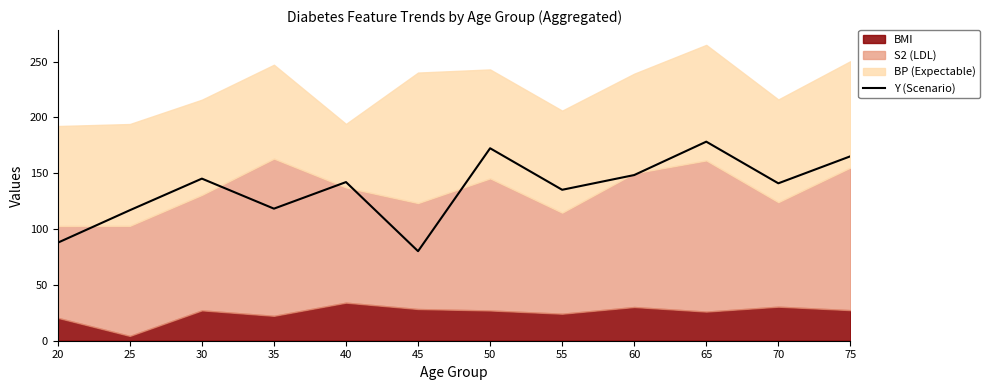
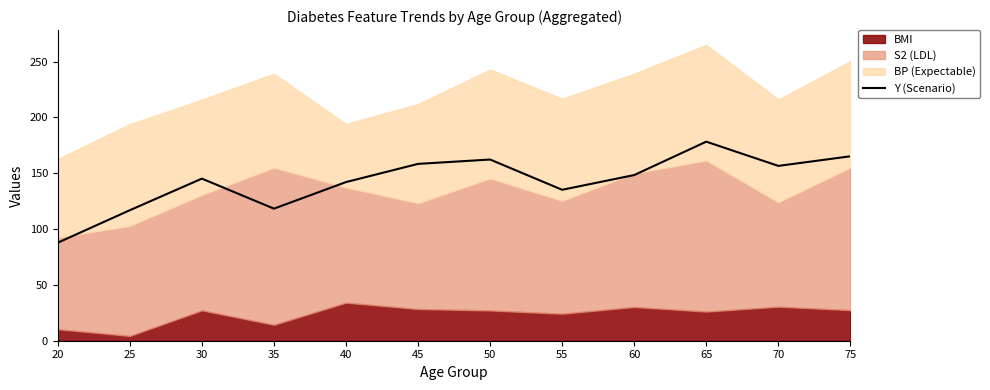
  {
    "BMI": {
-     "20": 21,
+     "20": 10,
      "25": 4,
      "30": 27,
-     "35": 22,
+     "35": 14,
      "40": 34,
      "45": 28,
      "50": 27,
      "55": 24,
      "60": 30,
      "65": 26,
      "70": 31,
      "75": 27
    },
    "Y (Scenario)": {
      "20": 88,
      "25": 117,
      "30": 145,
      "35": 118,
      "40": 142,
-     "45": 80,
-     "50": 172,
+     "45": 158,
+     "50": 162,
      "55": 135,
      "65": 178,
-     "70": 141,
+     "70": 157,
      "75": 165
    },
    "S2 (LDL)": {
      "20": 82,
      "25": 99,
      "30": 103,
      "35": 141,
      "40": 103,
      "45": 95,
      "50": 118,
-     "55": 91,
+     "55": 101,
      "65": 135,
      "70": 94,
      "75": 128
    },
    "BP (Expectable)": {
-     "20": 90,
+     "20": 70,
      "25": 91,
      "30": 85,
      "35": 84,
      "40": 57,
-     "45": 117,
+     "45": 89,
      "50": 98,
      "55": 91,
      "60": 89,
      "65": 104,
      "70": 92,
      "75": 95
    }
  }
